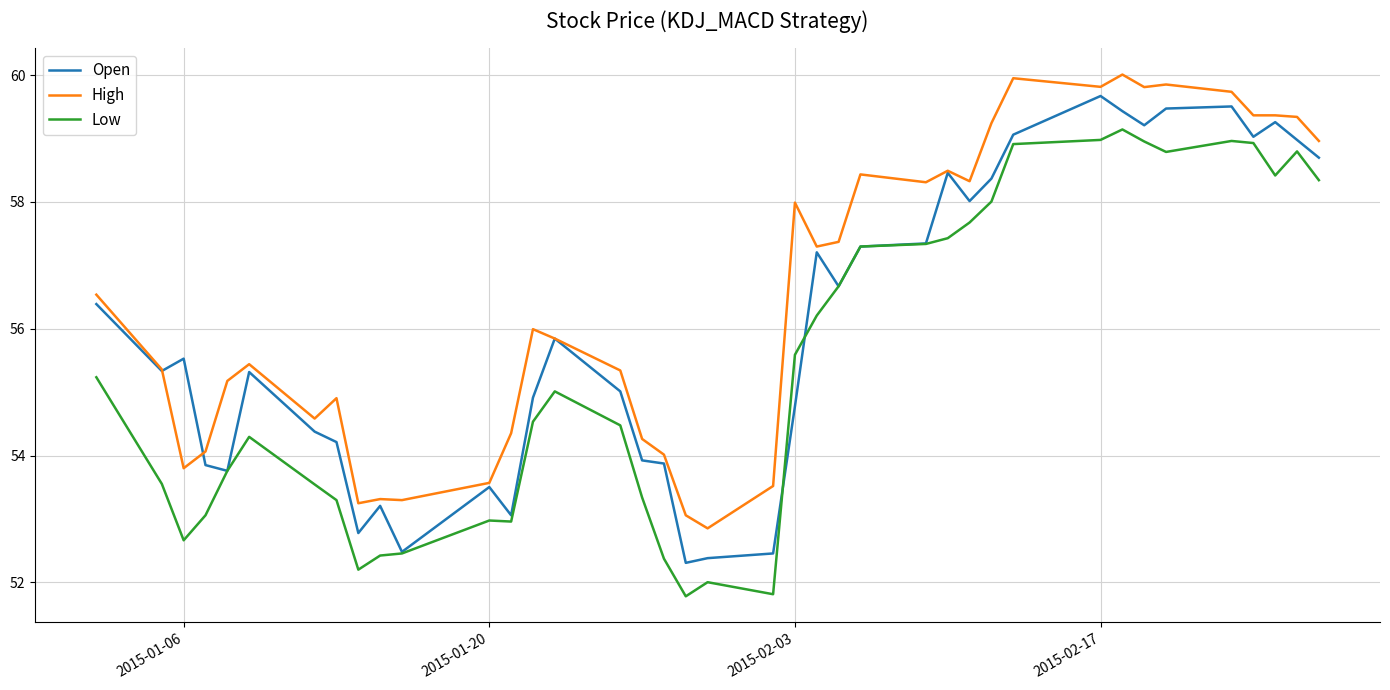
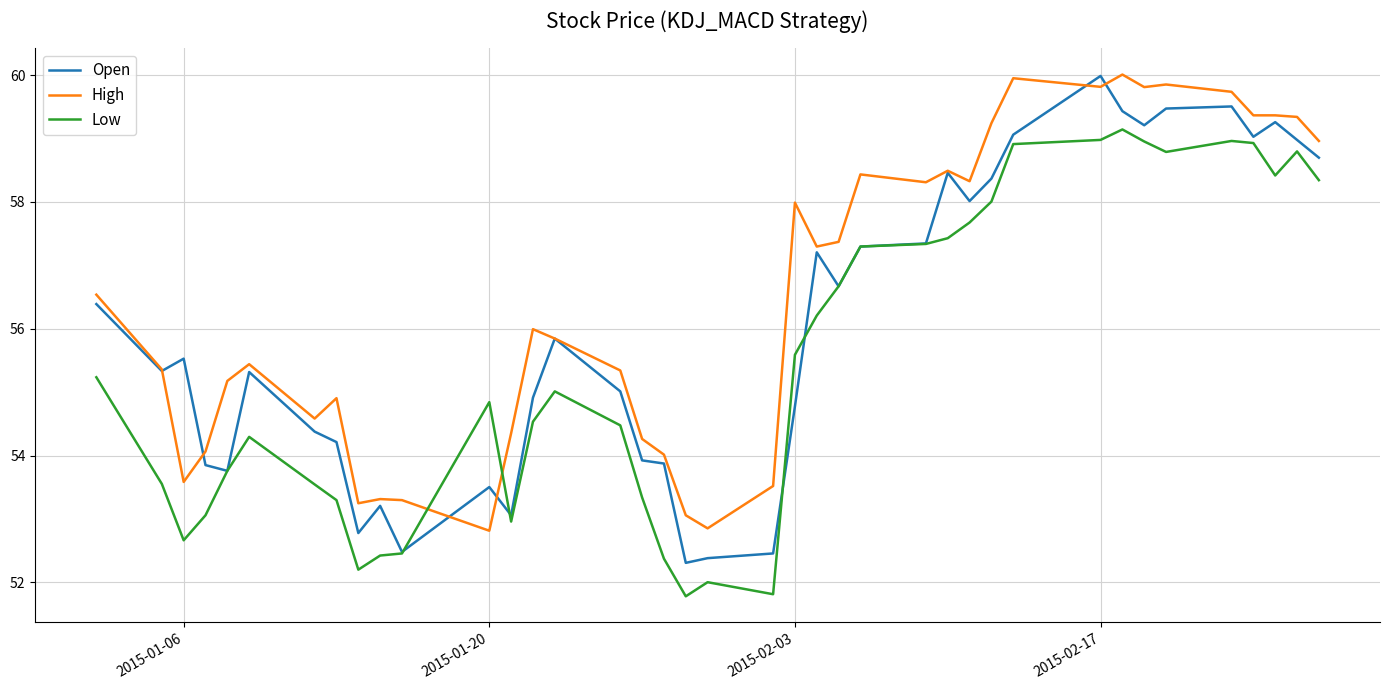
  {
    "Open": {
      "2015-01-06": 55.5,
      "2015-01-20": 53.5,
      "2015-02-03": 54.8,
-     "2015-02-17": 59.7
+     "2015-02-17": 60.0
    },
    "High": {
-     "2015-01-06": 53.8,
-     "2015-01-20": 53.6,
+     "2015-01-06": 53.6,
+     "2015-01-20": 52.8,
      "2015-02-03": 58.0,
      "2015-02-17": 59.8
    },
    "Low": {
      "2015-01-06": 52.7,
-     "2015-01-20": 53.0,
+     "2015-01-20": 54.8,
      "2015-02-03": 55.6,
      "2015-02-17": 59.0
    }
  }
